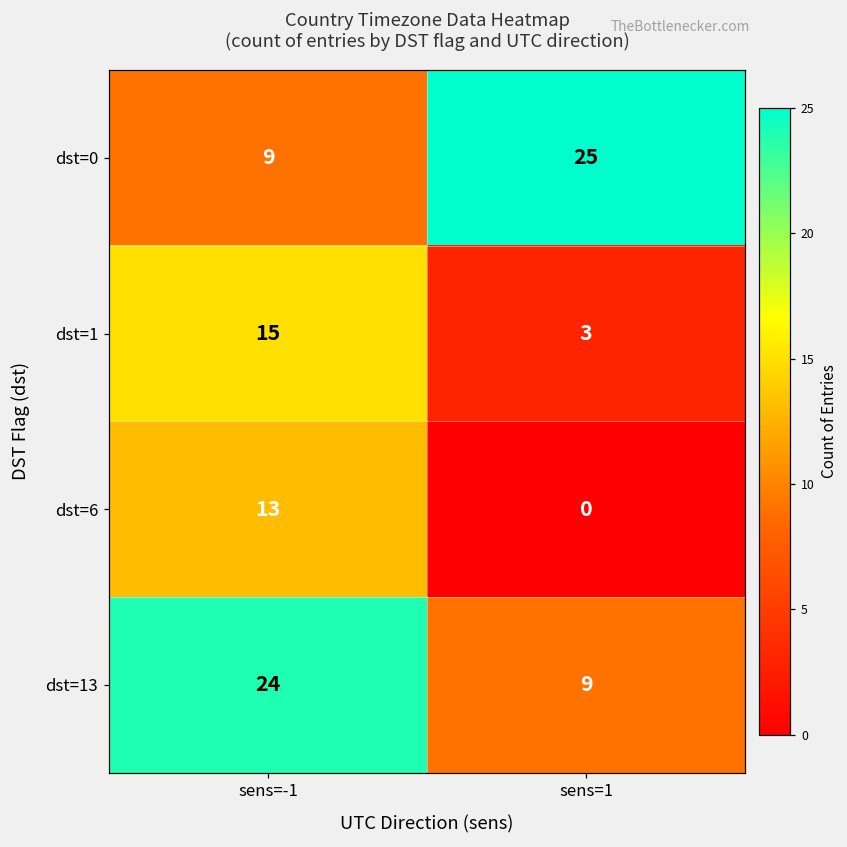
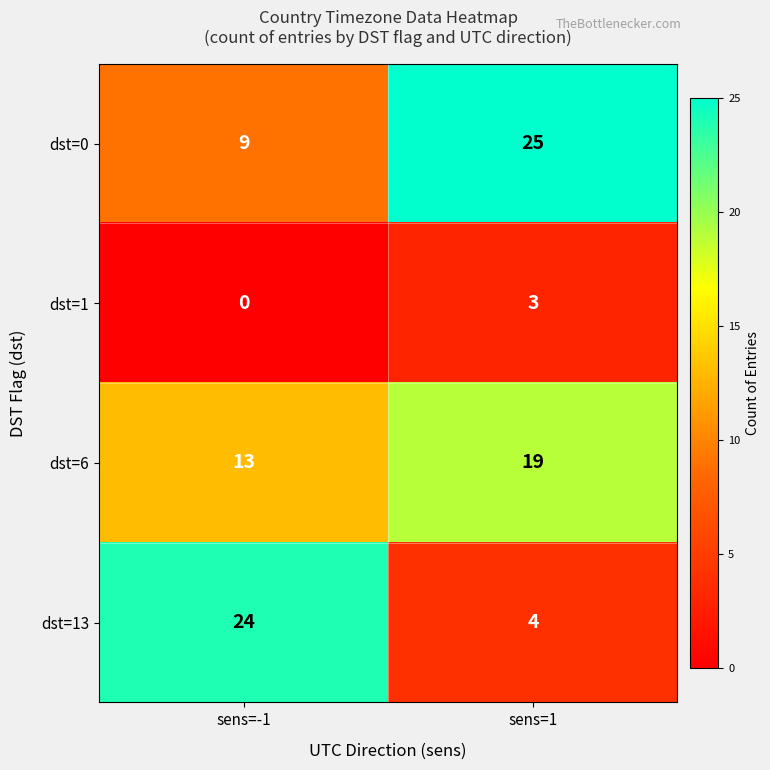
  {
    "dst=0": {
      "sens=-1": 9,
      "sens=1": 25
    },
    "dst=1": {
-     "sens=-1": 15,
+     "sens=-1": 0,
      "sens=1": 3
    },
    "dst=6": {
      "sens=-1": 13,
-     "sens=1": 0
+     "sens=1": 19
    },
    "dst=13": {
      "sens=-1": 24,
-     "sens=1": 9
+     "sens=1": 4
    }
  }
